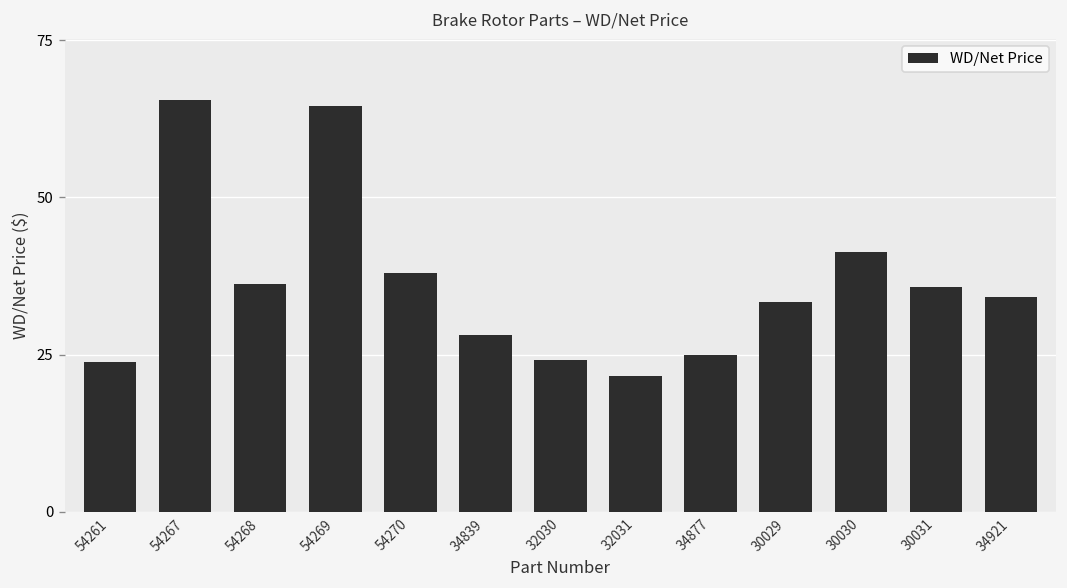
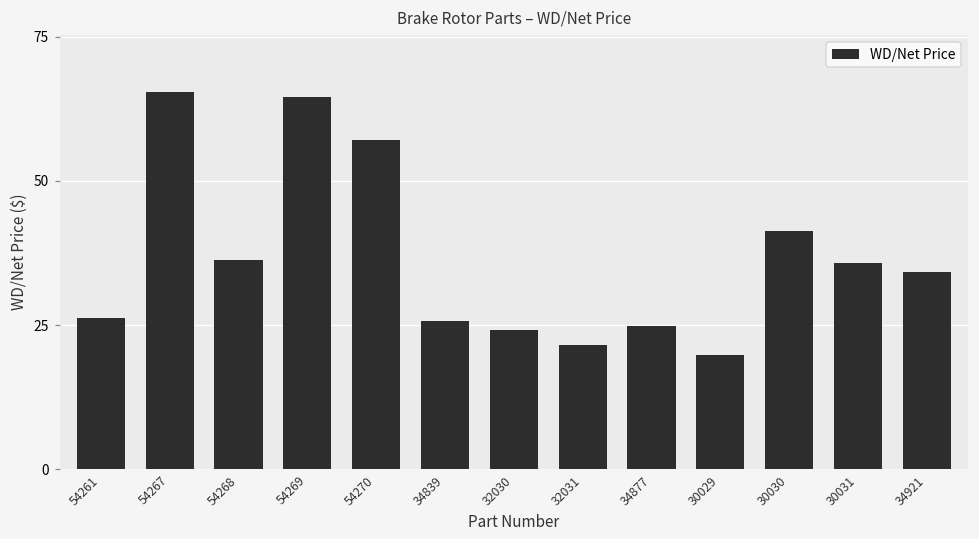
  {
-   "54261": 24,
+   "54261": 26,
    "54267": 65,
    "54268": 36,
    "54269": 65,
-   "54270": 38,
-   "34839": 28,
+   "54270": 57,
+   "34839": 26,
    "32030": 24,
    "32031": 22,
    "34877": 25,
-   "30029": 33,
+   "30029": 20,
    "30030": 41,
    "30031": 36,
    "34921": 34
  }
